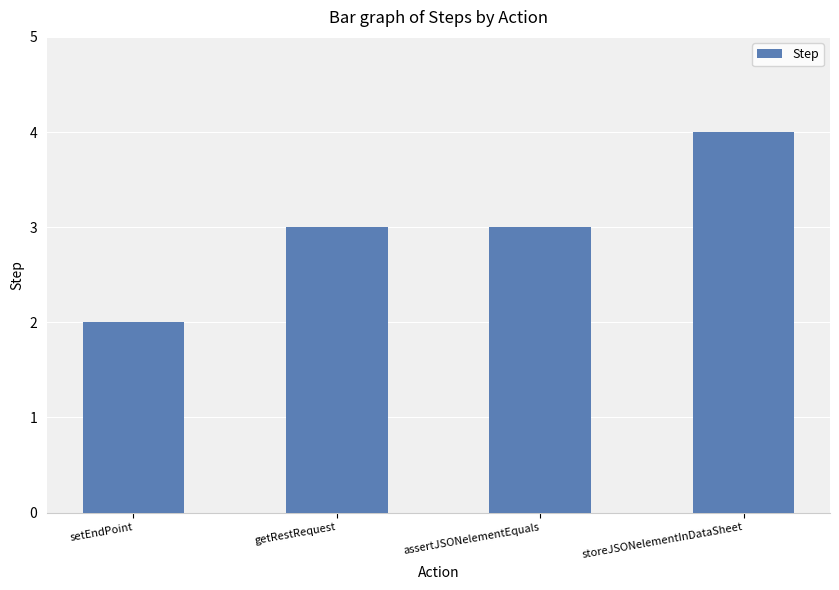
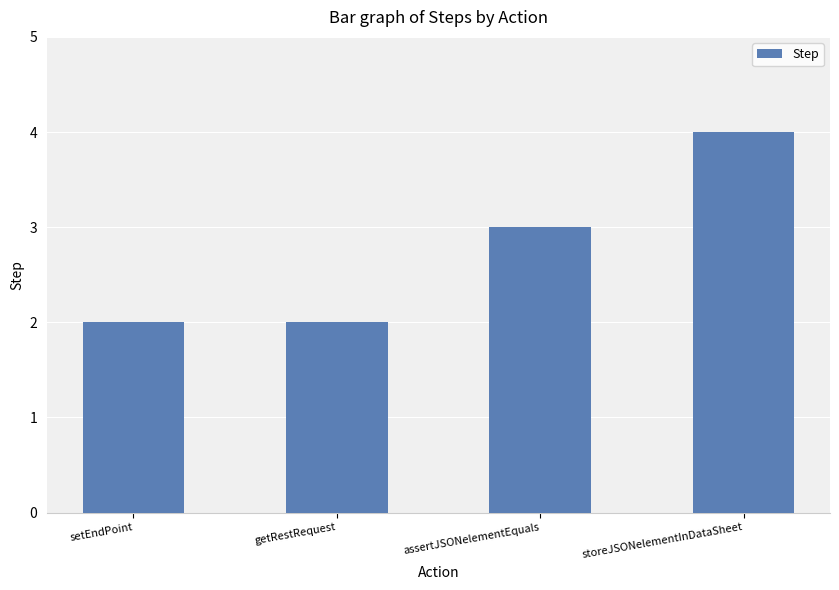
  {
    "setEndPoint": 2,
-   "getRestRequest": 3,
+   "getRestRequest": 2,
    "assertJSONelementEquals": 3,
    "storeJSONelementInDataSheet": 4
  }
